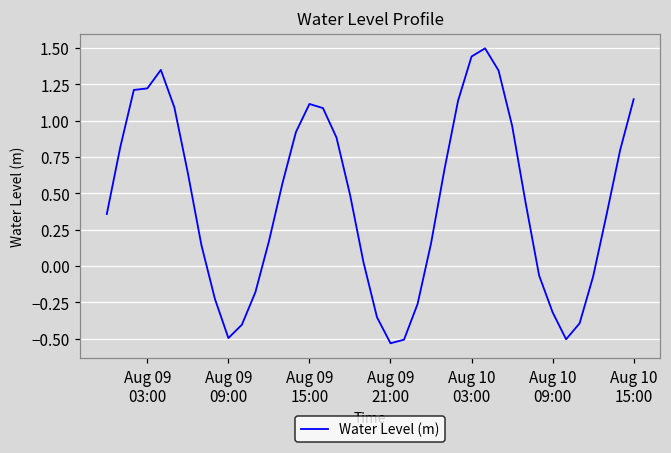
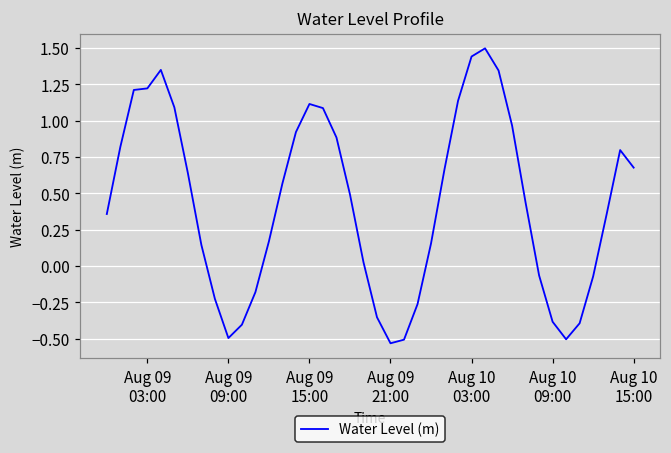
  {
    "Aug 09 03:00": 1.22,
    "Aug 09 09:00": -0.50,
    "Aug 09 15:00": 1.11,
    "Aug 09 21:00": -0.53,
    "Aug 10 03:00": 1.44,
-   "Aug 10 09:00": -0.32,
-   "Aug 10 15:00": 1.15
+   "Aug 10 09:00": -0.38,
+   "Aug 10 15:00": 0.68
  }
